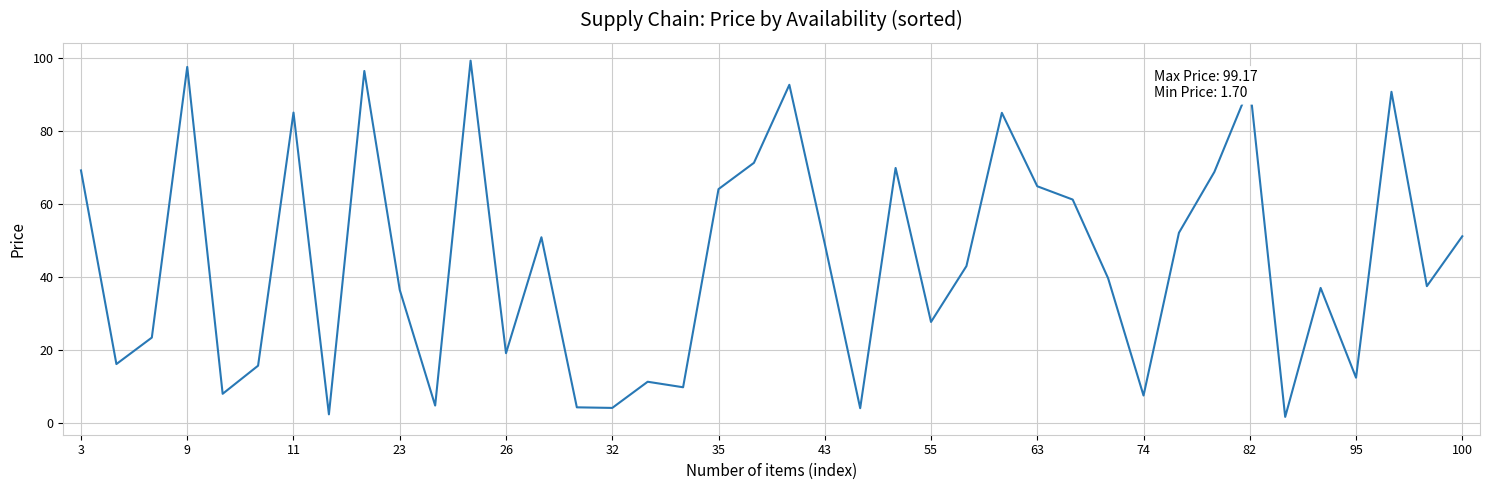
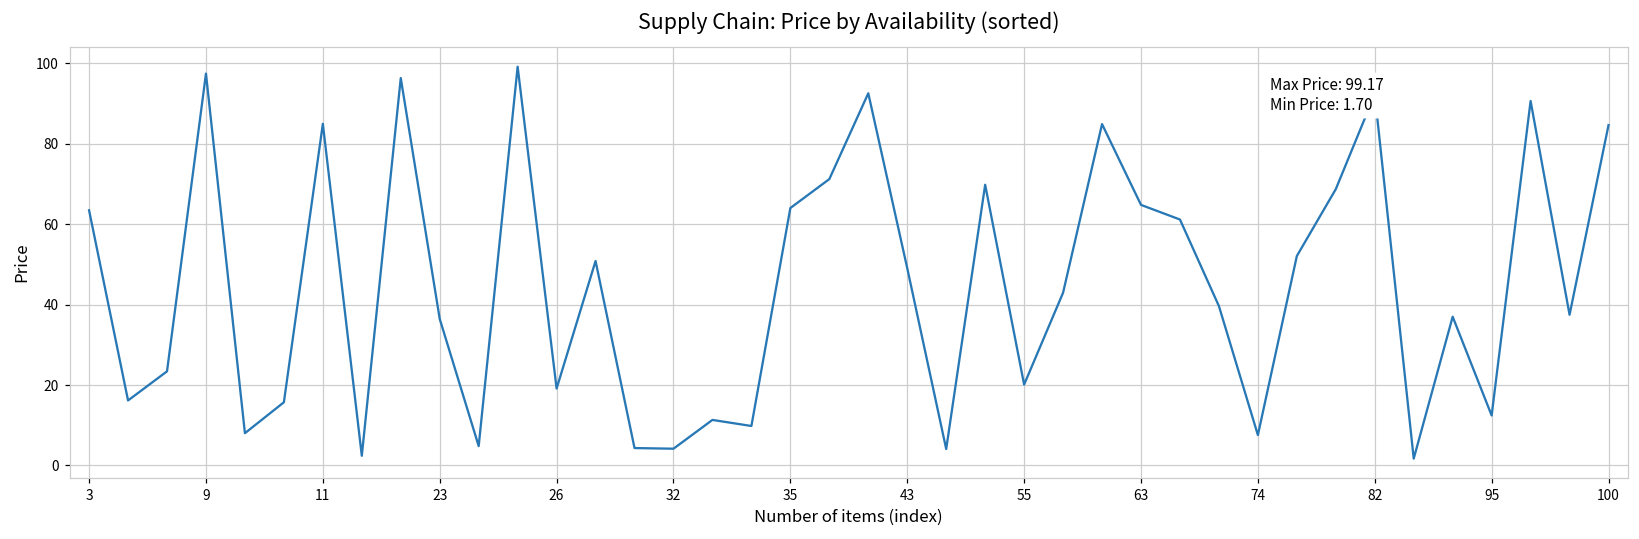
  {
-   "3": 69,
+   "3": 63,
    "9": 97,
    "43": 49,
-   "55": 28,
+   "55": 20,
    "63": 65,
    "74": 8,
    "95": 12,
-   "100": 51
+   "100": 85
  }
